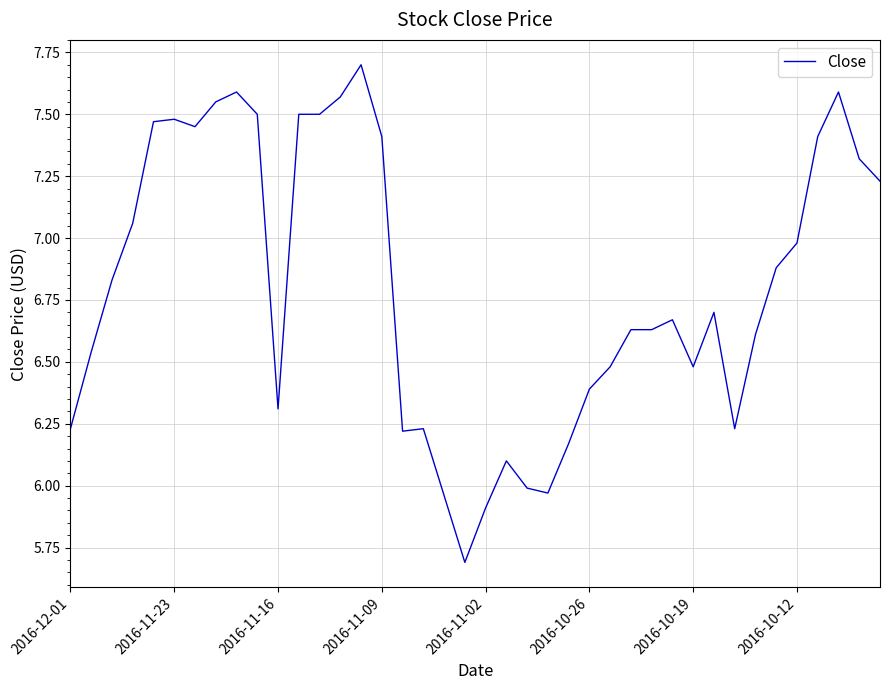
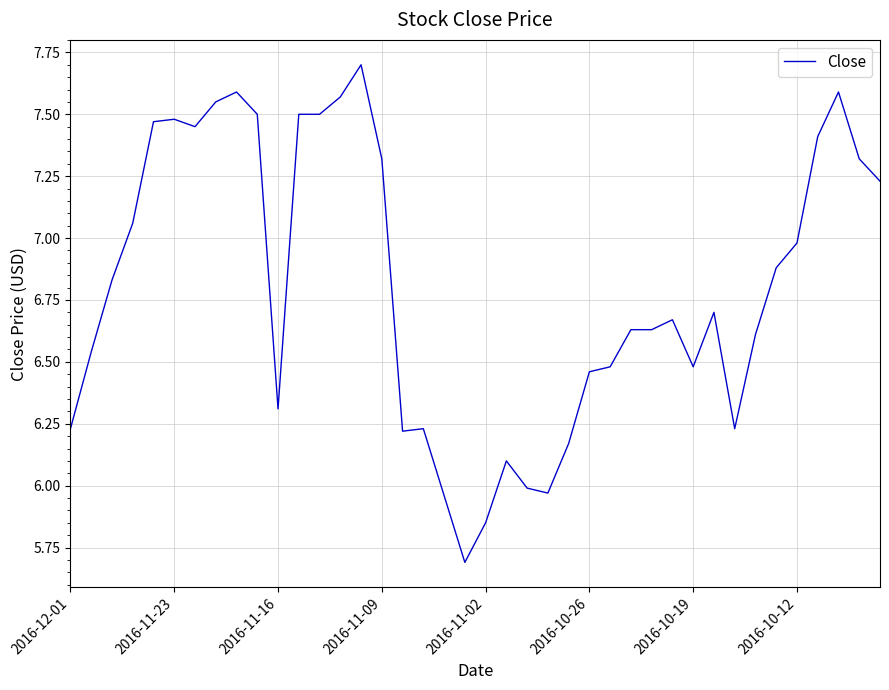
  {
    "2016-12-01": 6.23,
    "2016-11-23": 7.48,
    "2016-11-16": 6.31,
-   "2016-11-09": 7.41,
-   "2016-11-02": 5.91,
-   "2016-10-26": 6.39,
+   "2016-11-09": 7.32,
+   "2016-11-02": 5.85,
+   "2016-10-26": 6.46,
    "2016-10-19": 6.48,
    "2016-10-12": 6.98
  }
